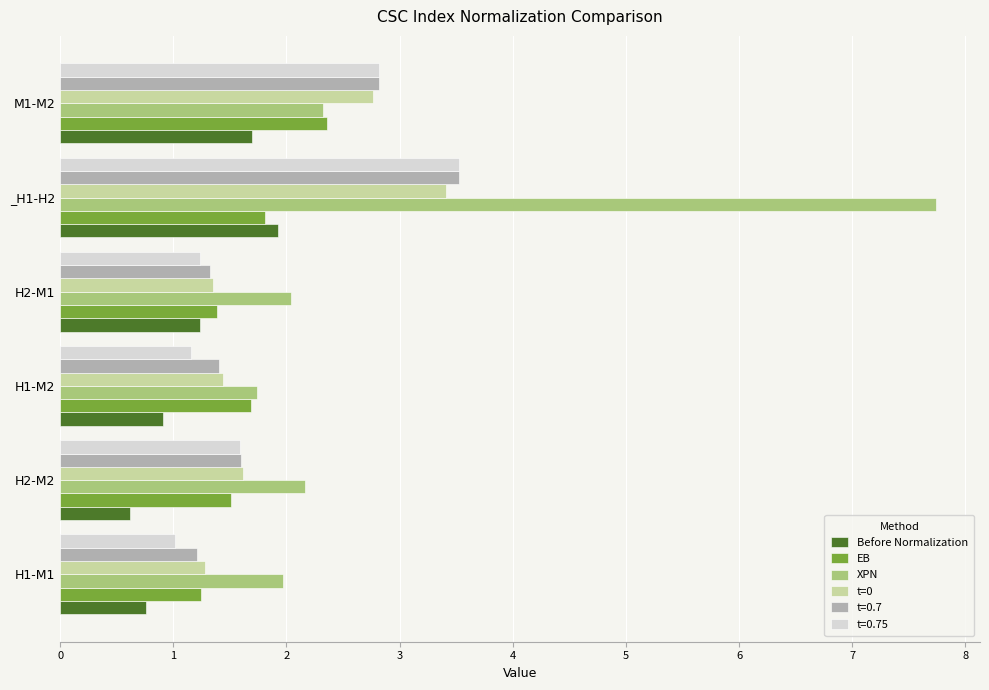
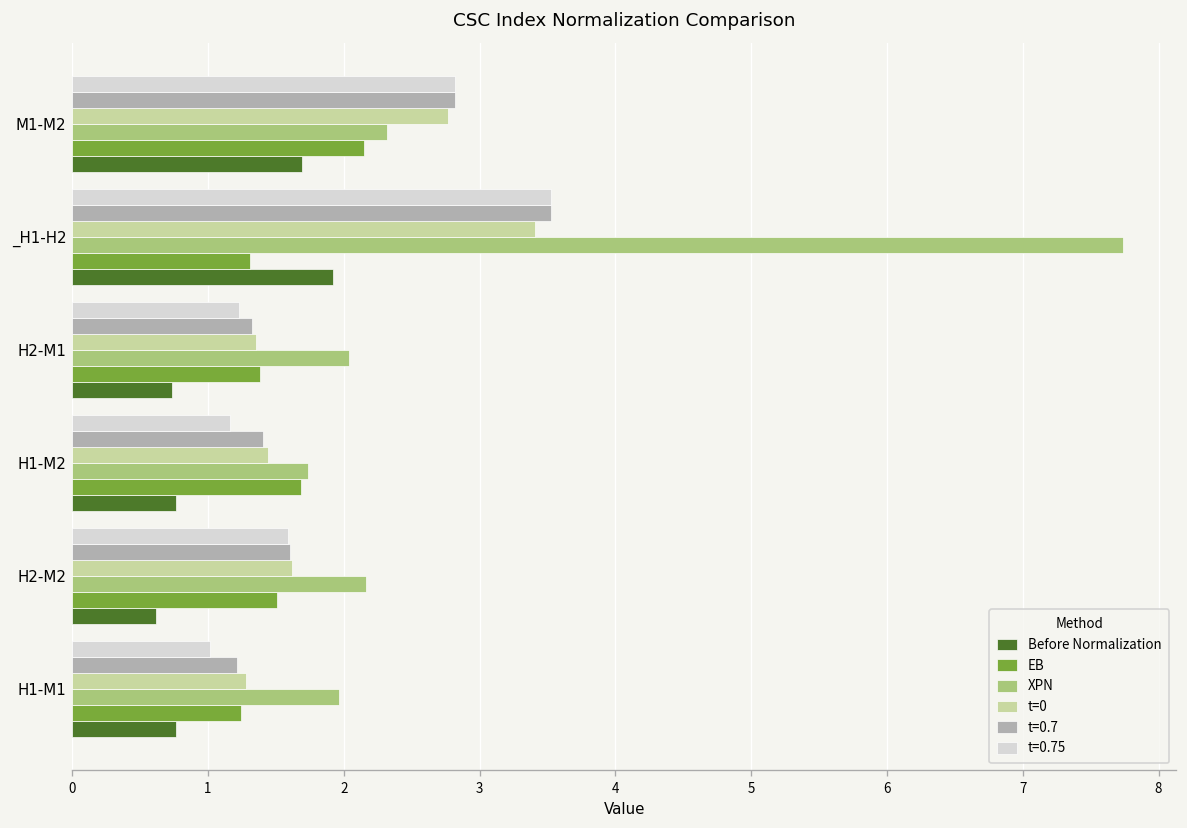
  {
    "Before Normalization": {
      "M1-M2": 1.69,
      "_H1-H2": 1.92,
-     "H2-M1": 1.24,
-     "H1-M2": 0.91,
+     "H2-M1": 0.74,
+     "H1-M2": 0.77,
      "H2-M2": 0.62,
      "H1-M1": 0.76
    },
    "EB": {
-     "M1-M2": 2.36,
-     "_H1-H2": 1.81,
+     "M1-M2": 2.15,
+     "_H1-H2": 1.31,
      "H2-M1": 1.39,
      "H1-M2": 1.69,
      "H2-M2": 1.51,
      "H1-M1": 1.25
    }
  }
